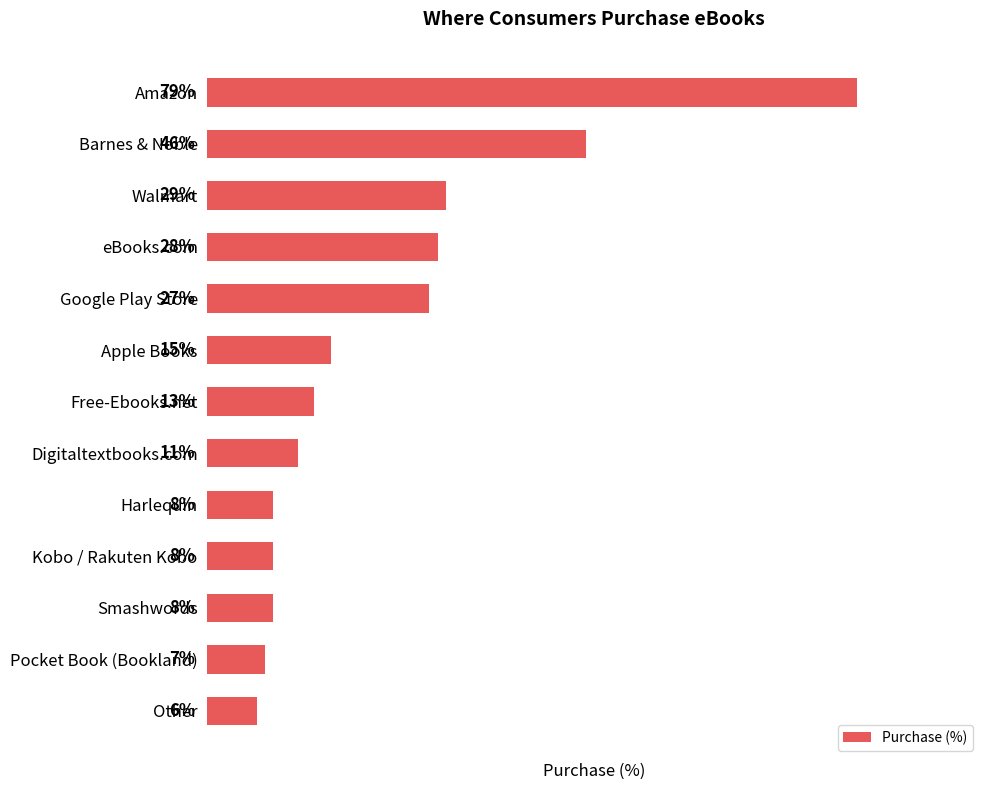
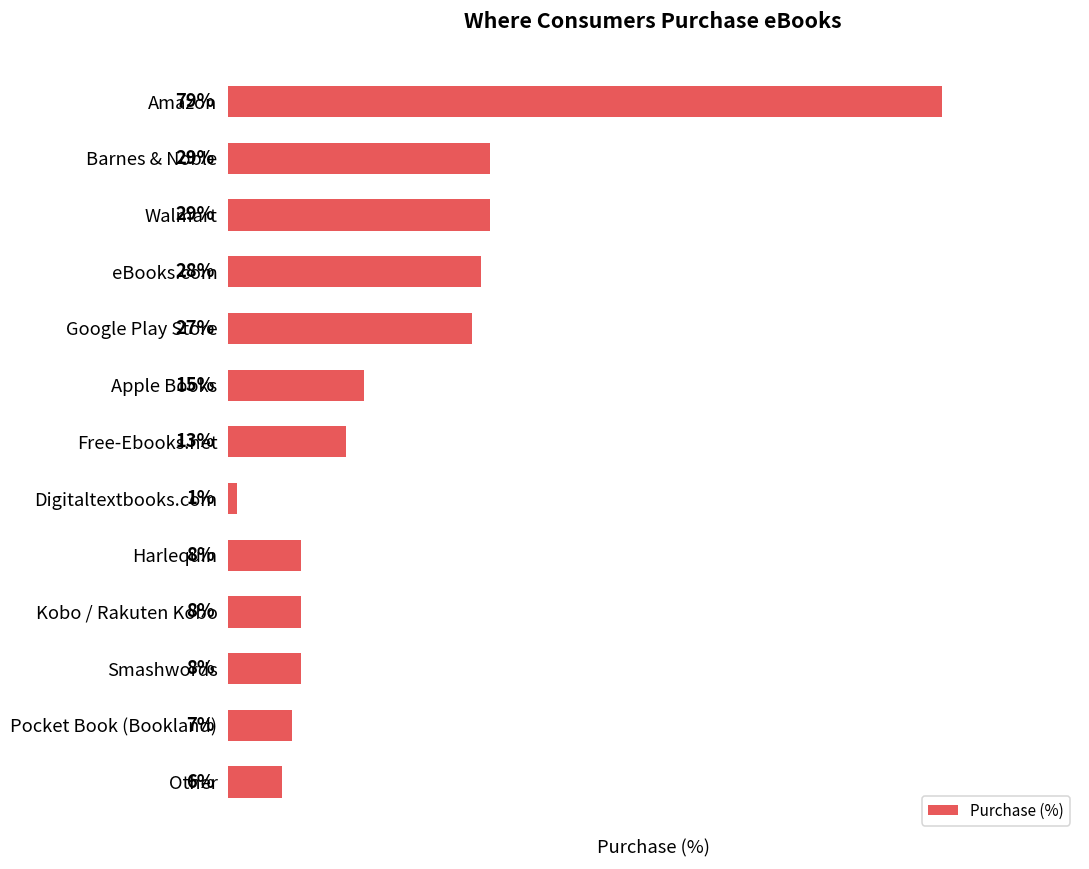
  {
-   "Barnes & Noble": "46%",
-   "Digitaltextbooks.com": "11%"
+   "Barnes & Noble": "29%",
+   "Digitaltextbooks.com": "1%"
  }
